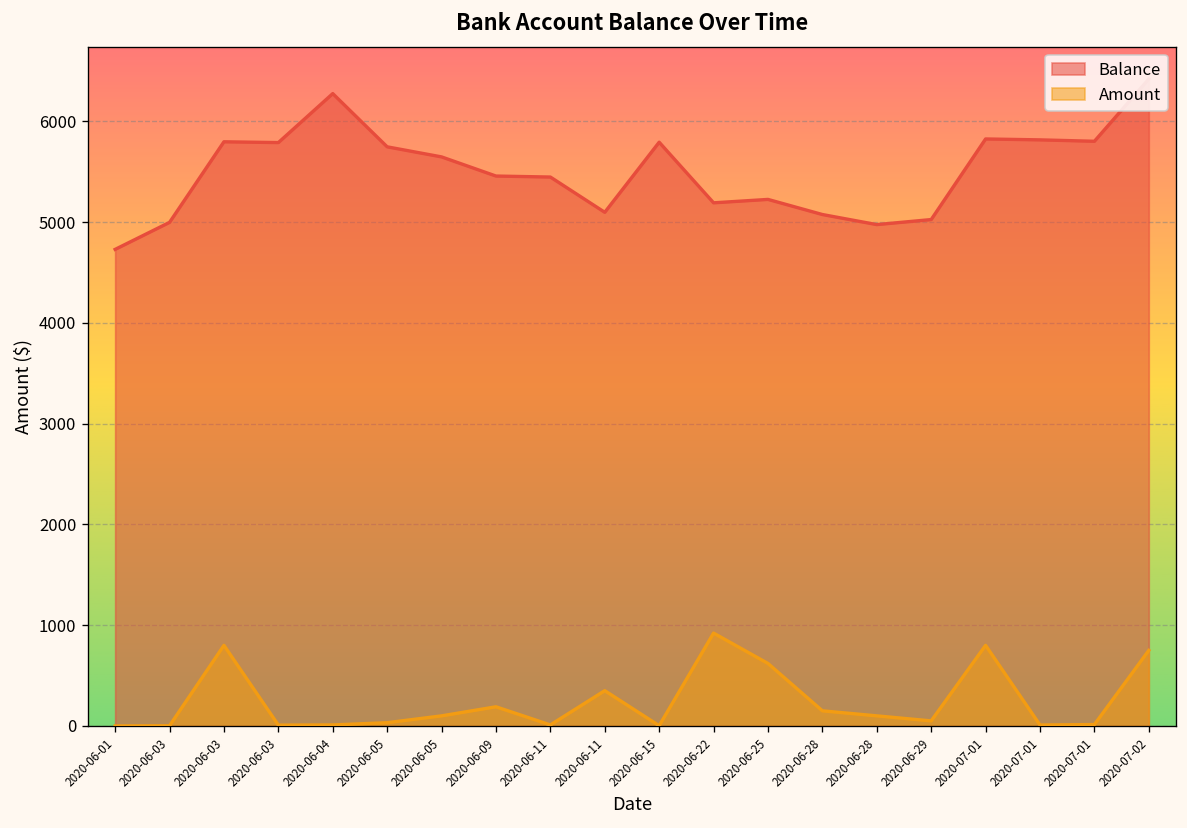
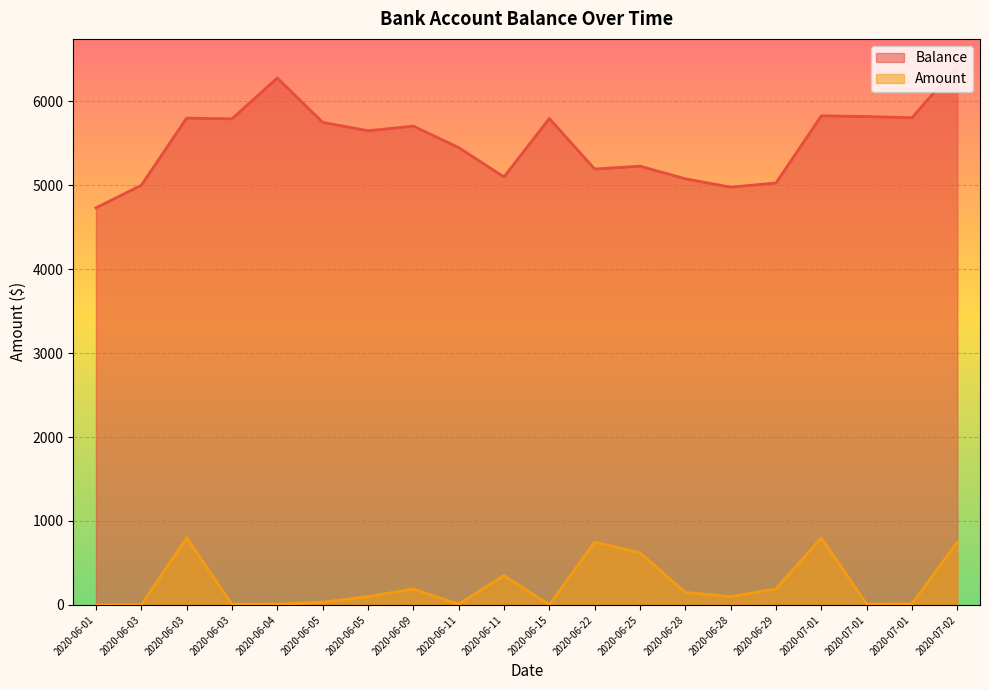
  {
    "Balance": {
      "2020-06-01": 4700,
      "2020-06-04": 6300,
-     "2020-06-09": 5500,
+     "2020-06-09": 5700,
      "2020-06-15": 5800,
      "2020-06-22": 5200,
      "2020-06-25": 5200,
      "2020-06-29": 5000
    },
    "Amount": {
      "2020-06-01": 0,
      "2020-06-04": 0,
      "2020-06-09": 200,
      "2020-06-15": 0,
-     "2020-06-22": 900,
+     "2020-06-22": 800,
      "2020-06-25": 600,
-     "2020-06-29": 100,
+     "2020-06-29": 200,
      "2020-07-02": 800
    }
  }
